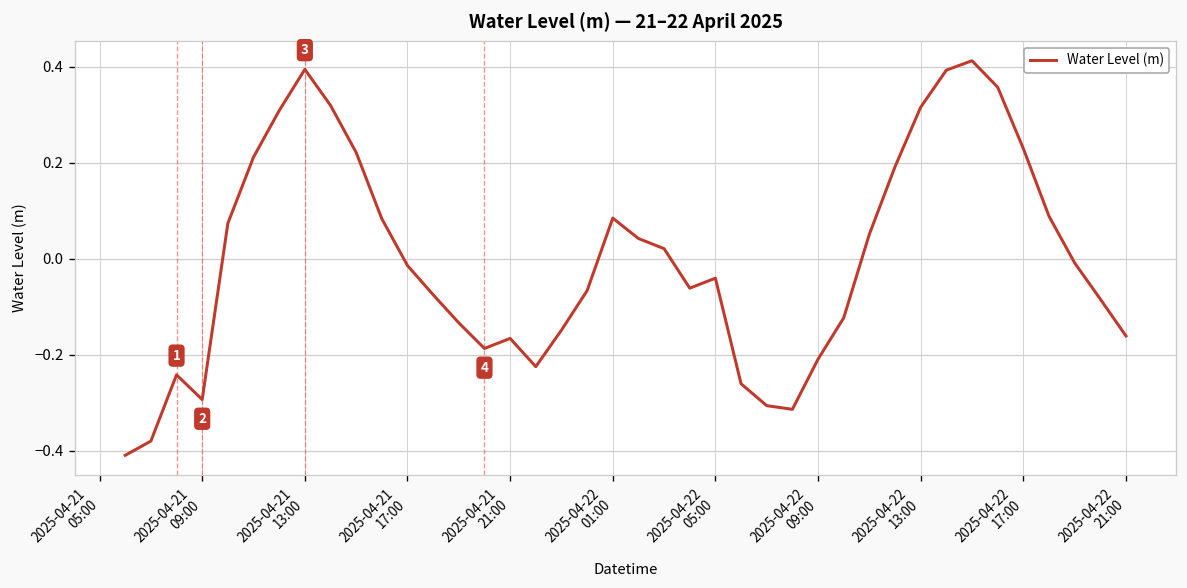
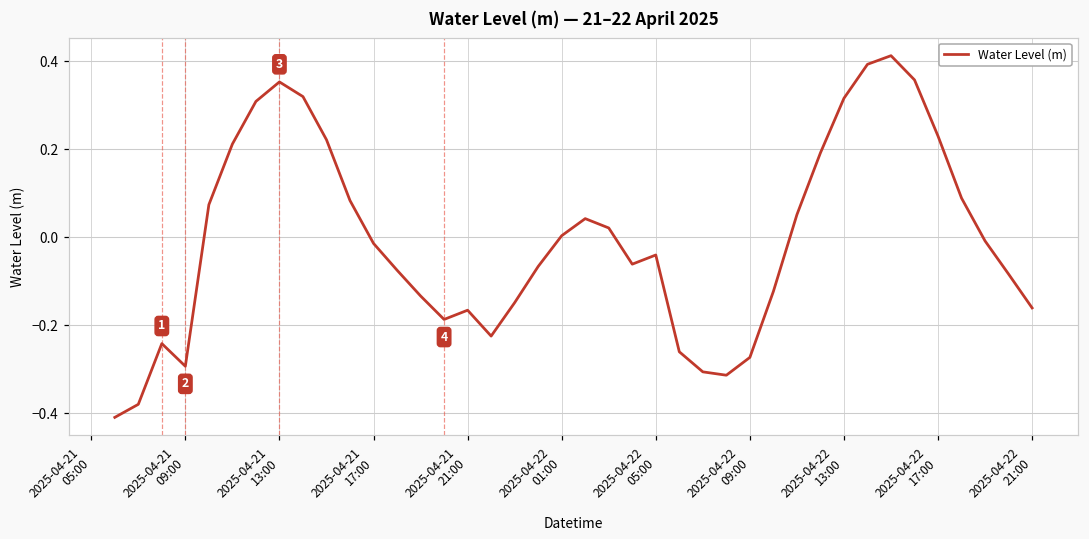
  {
-   "2025-04-21 13:00": 0.39,
+   "2025-04-21 13:00": 0.35,
    "2025-04-21 17:00": -0.01,
    "2025-04-21 21:00": -0.17,
-   "2025-04-22 01:00": 0.08,
+   "2025-04-22 01:00": 0.00,
    "2025-04-22 05:00": -0.04,
-   "2025-04-22 09:00": -0.21,
+   "2025-04-22 09:00": -0.27,
    "2025-04-22 13:00": 0.32,
    "2025-04-22 17:00": 0.23,
    "2025-04-22 21:00": -0.16
  }
